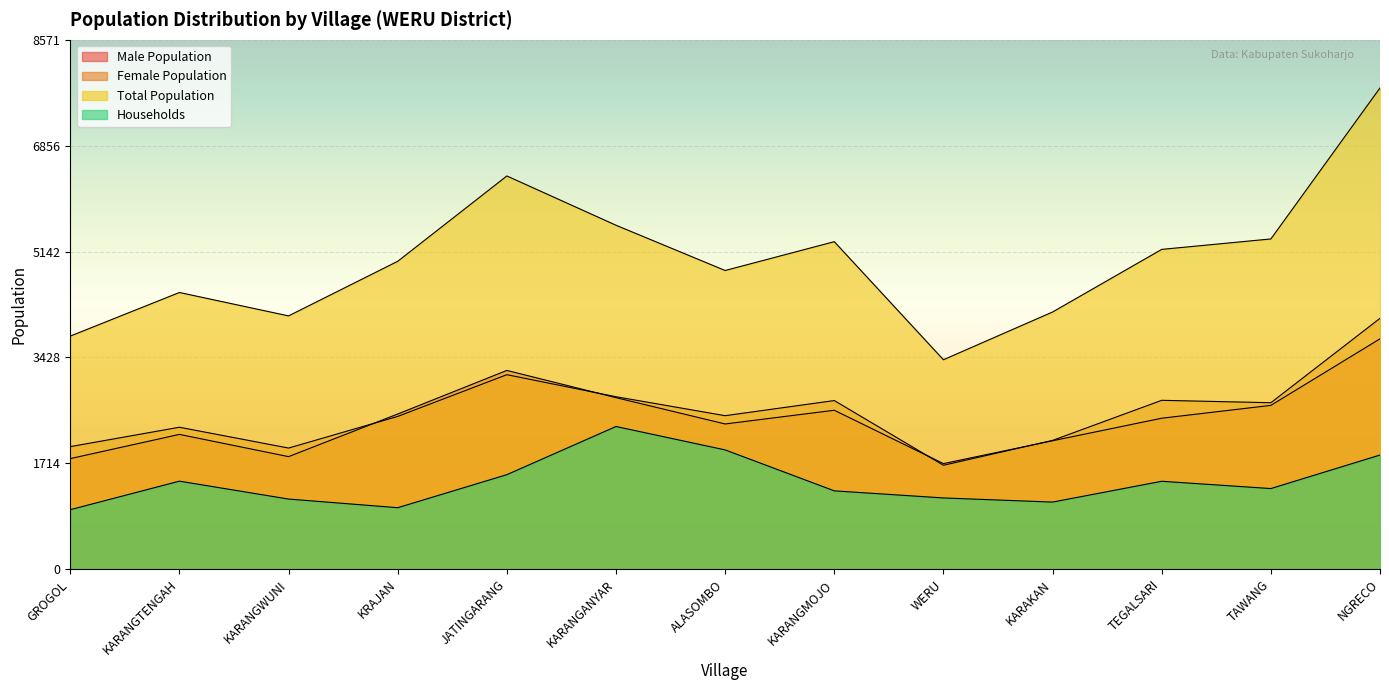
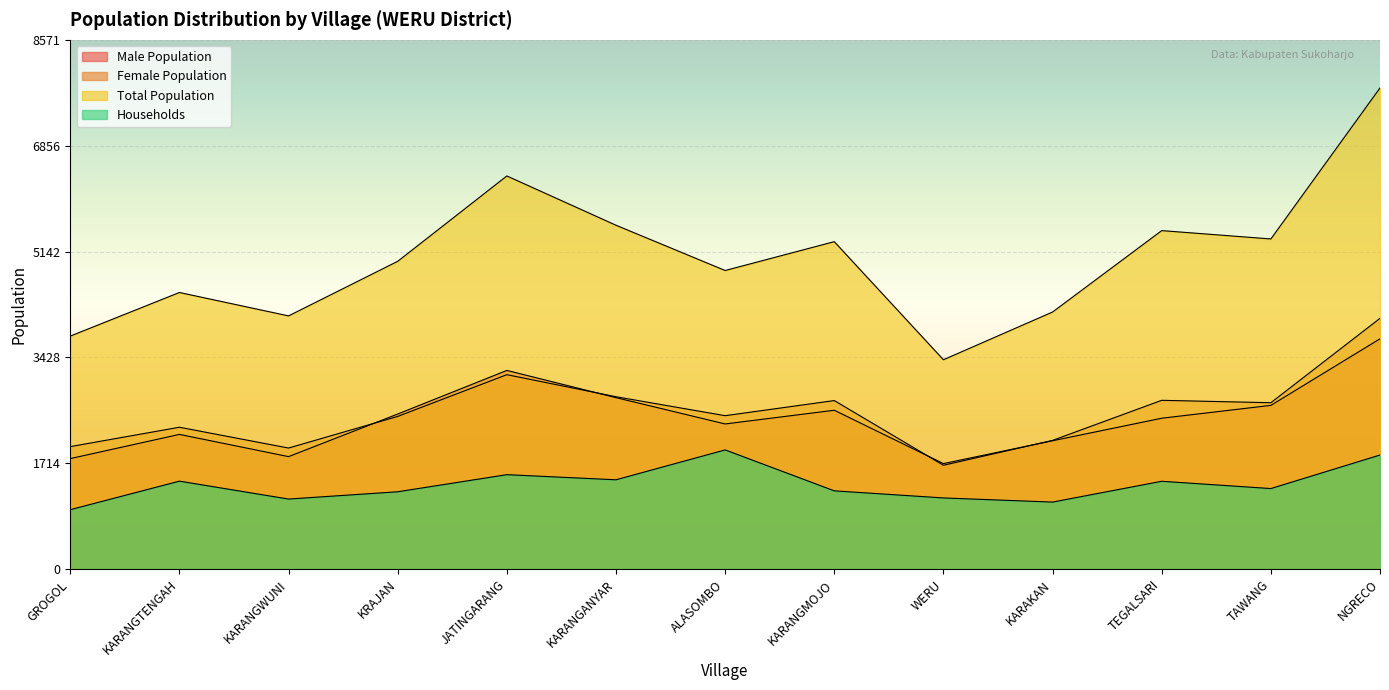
  {
    "Total Population": {
      "GROGOL": 3800,
      "KARANGTENGAH": 4500,
      "KARANGWUNI": 4100,
      "KRAJAN": 5000,
      "JATINGARANG": 6400,
      "KARANGANYAR": 5600,
      "ALASOMBO": 4800,
      "KARANGMOJO": 5300,
      "WERU": 3400,
      "KARAKAN": 4200,
-     "TEGALSARI": 5200,
+     "TEGALSARI": 5500,
      "TAWANG": 5300,
      "NGRECO": 7800
    },
    "Households": {
      "GROGOL": 1000,
      "KARANGTENGAH": 1400,
      "KARANGWUNI": 1100,
-     "KRAJAN": 1000,
+     "KRAJAN": 1300,
      "JATINGARANG": 1500,
-     "KARANGANYAR": 2300,
+     "KARANGANYAR": 1400,
      "ALASOMBO": 1900,
      "KARANGMOJO": 1300,
      "WERU": 1200,
      "KARAKAN": 1100,
      "TEGALSARI": 1400,
      "TAWANG": 1300,
      "NGRECO": 1800
    }
  }
